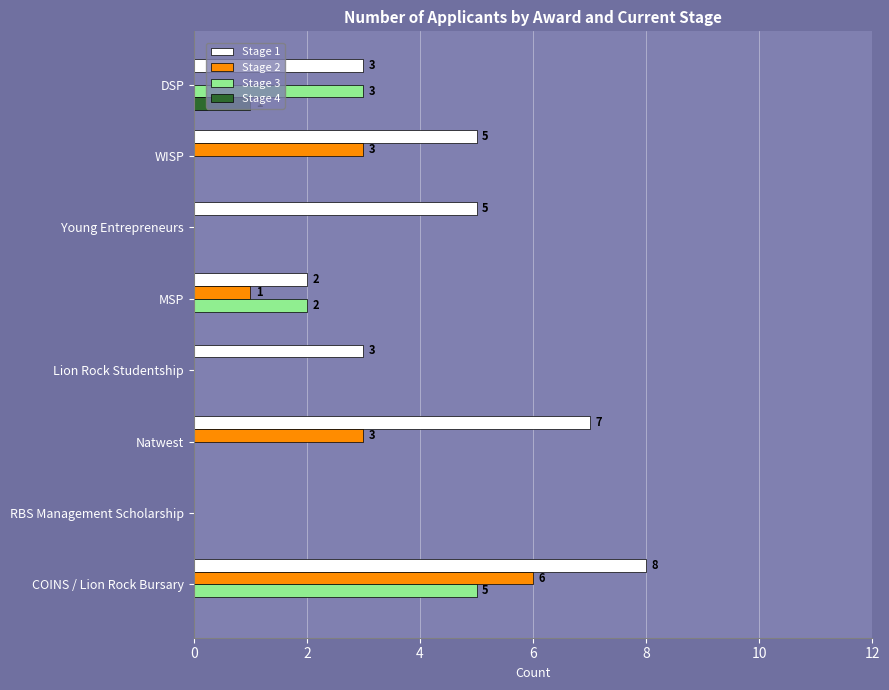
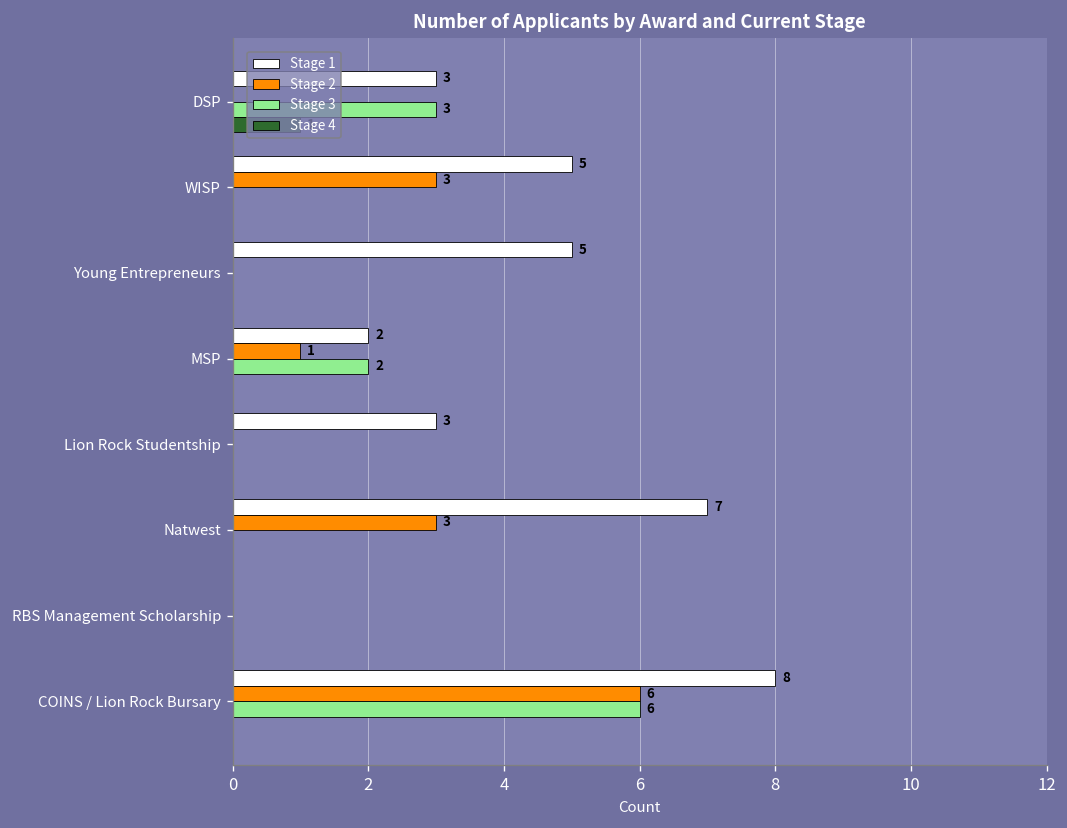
  {
    "Stage 1": {
      "DSP": 3,
      "WISP": 5,
      "Young Entrepreneurs": 5,
      "MSP": 2,
      "Lion Rock Studentship": 3,
      "Natwest": 7,
      "COINS / Lion Rock Bursary": 8
    },
    "Stage 2": {
      "WISP": 3,
      "MSP": 1,
      "Natwest": 3,
      "COINS / Lion Rock Bursary": 6
    },
    "Stage 3": {
      "DSP": 3,
      "MSP": 2,
-     "COINS / Lion Rock Bursary": 5
+     "COINS / Lion Rock Bursary": 6
    },
    "Stage 4": {
      "WISP": 0.0,
      "Young Entrepreneurs": 0.0,
      "MSP": 0.0,
      "Lion Rock Studentship": 0.0,
      "Natwest": 0.0,
      "RBS Management Scholarship": 0.0,
      "COINS / Lion Rock Bursary": 0.0
    }
  }
